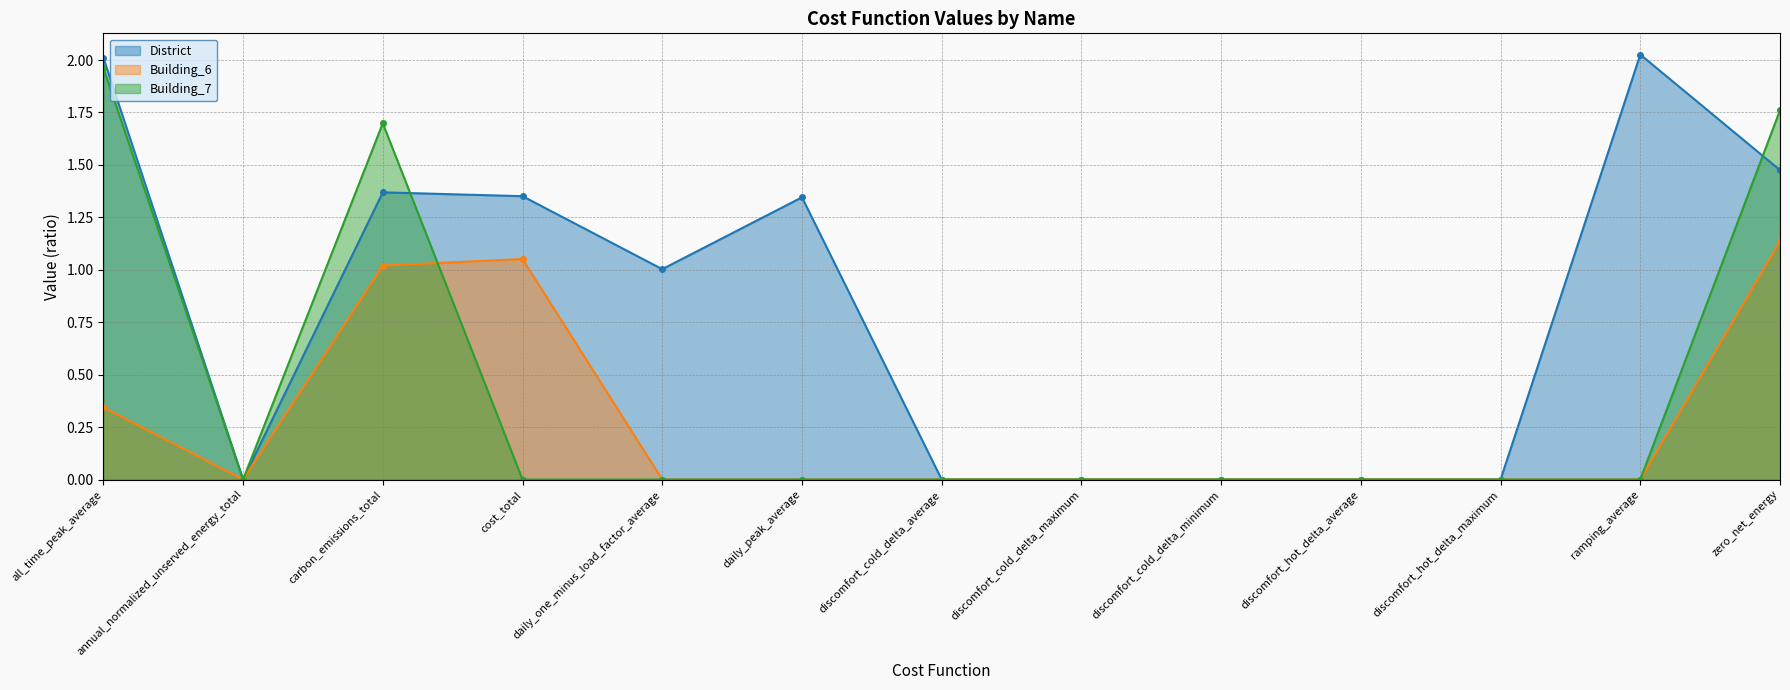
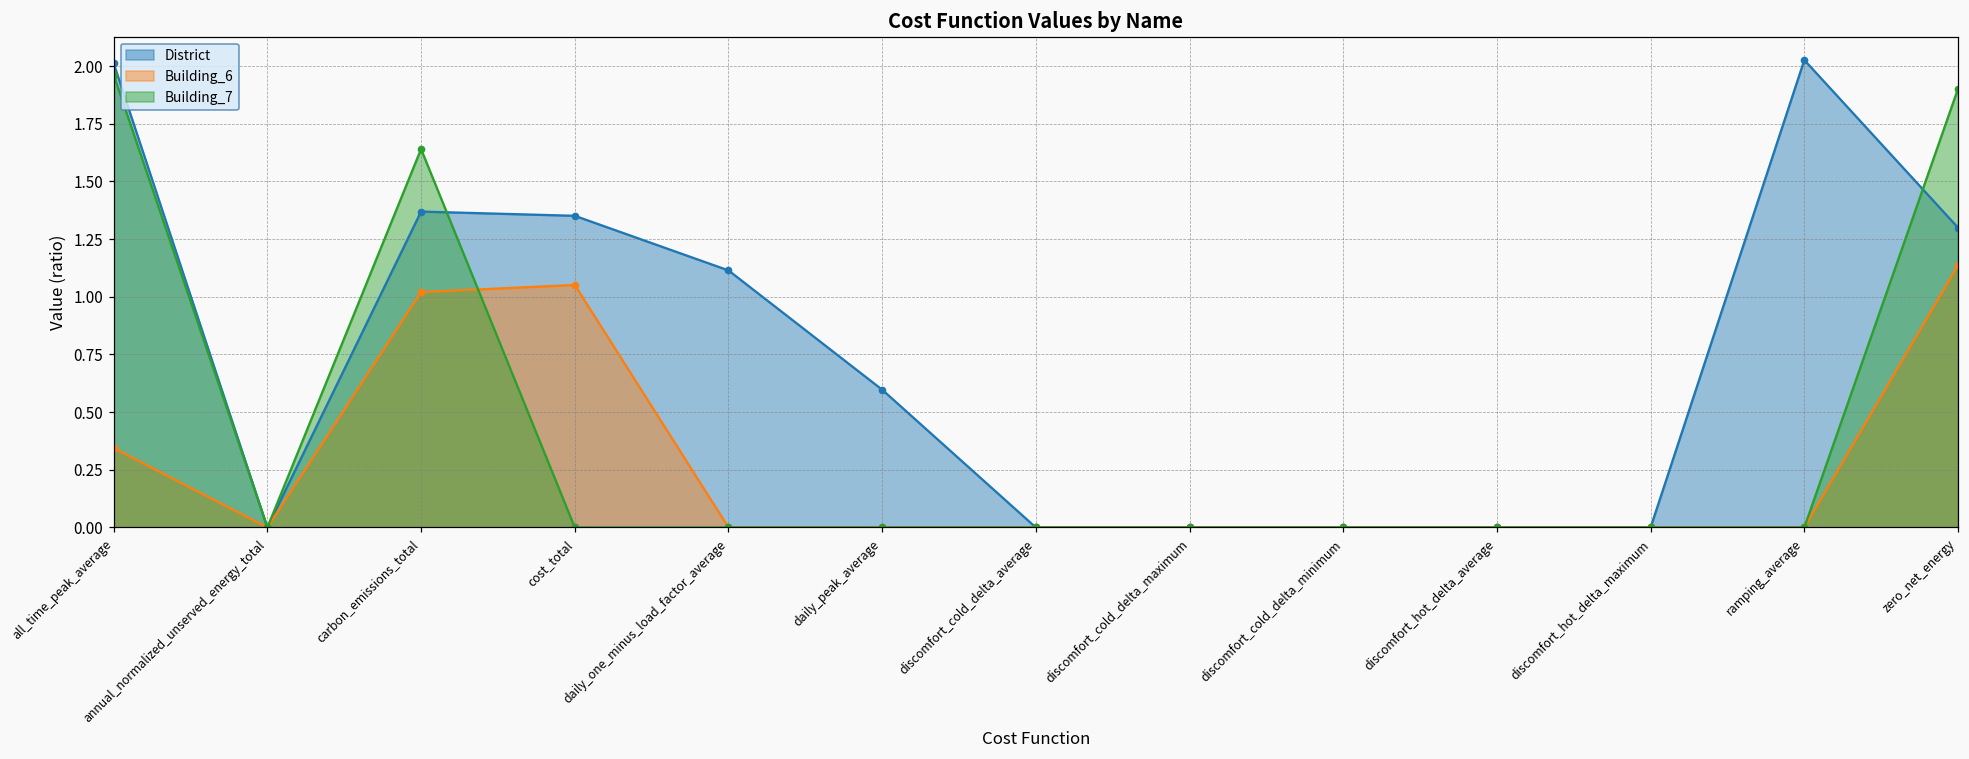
  {
    "District": {
      "all_time_peak_average": 2.01,
      "carbon_emissions_total": 1.37,
      "cost_total": 1.35,
-     "daily_one_minus_load_factor_average": 1.00,
-     "daily_peak_average": 1.35,
+     "daily_one_minus_load_factor_average": 1.11,
+     "daily_peak_average": 0.60,
      "ramping_average": 2.03,
-     "zero_net_energy": 1.47
+     "zero_net_energy": 1.30
    },
    "Building_6": {
      "all_time_peak_average": 0.34,
      "carbon_emissions_total": 1.02,
      "cost_total": 1.05,
      "zero_net_energy": 1.14
    },
    "Building_7": {
      "all_time_peak_average": 1.96,
-     "carbon_emissions_total": 1.70,
+     "carbon_emissions_total": 1.64,
      "cost_total": 0.00,
-     "zero_net_energy": 1.76
+     "zero_net_energy": 1.90
    }
  }
